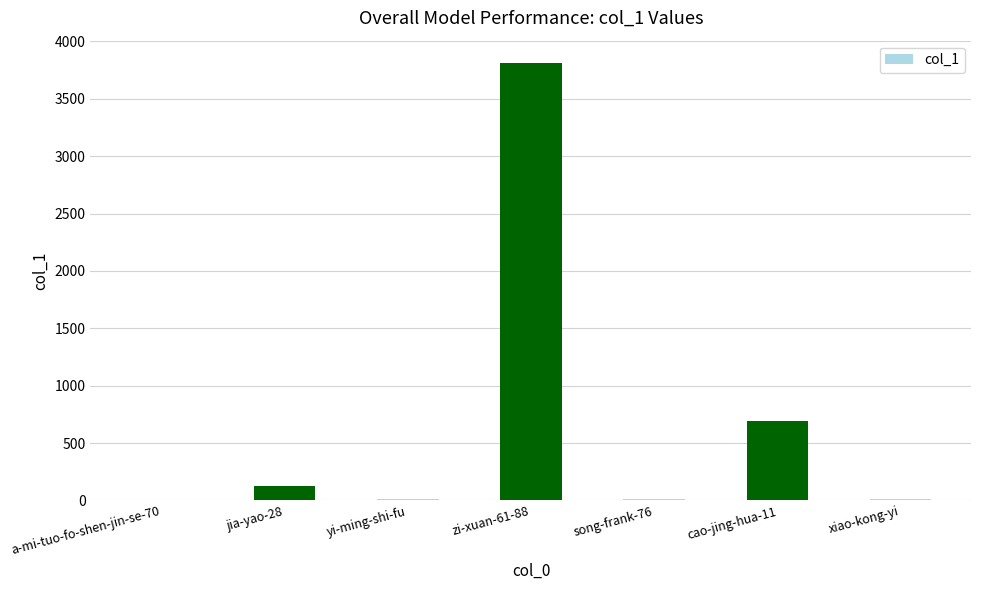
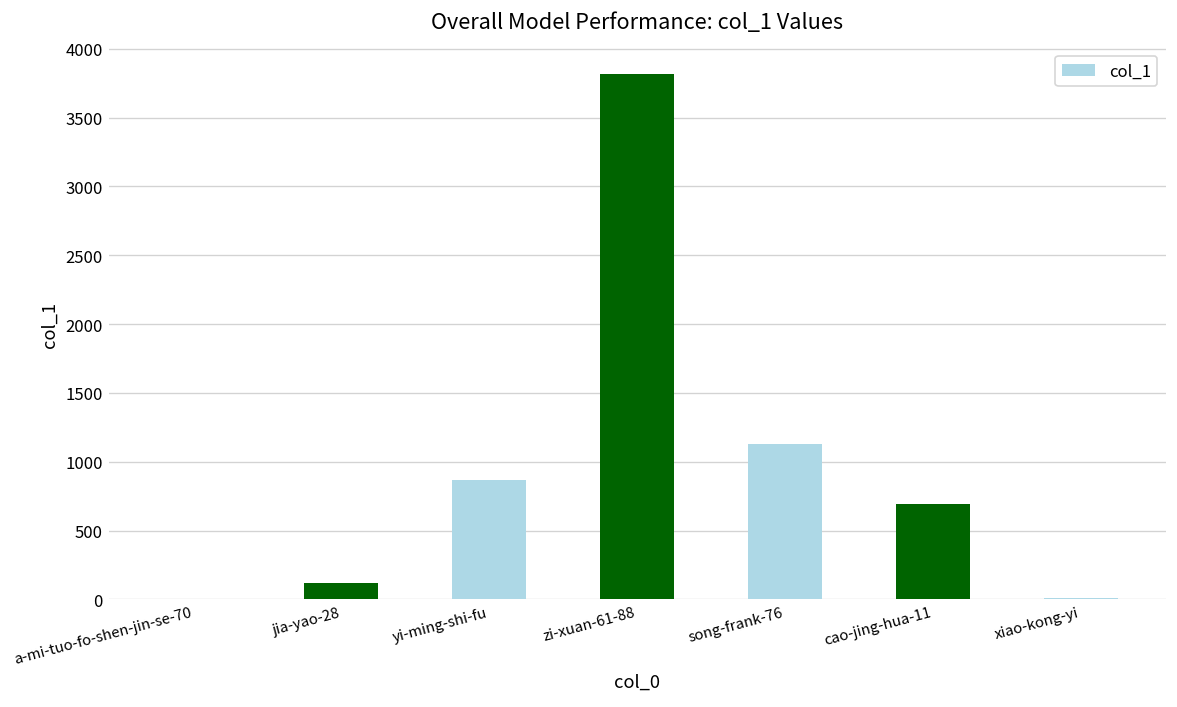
  {
    "a-mi-tuo-fo-shen-jin-se-70": 0,
    "jia-yao-28": 120,
-   "yi-ming-shi-fu": 10,
+   "yi-ming-shi-fu": 870,
    "zi-xuan-61-88": 3820,
-   "song-frank-76": 10,
+   "song-frank-76": 1130,
    "cao-jing-hua-11": 700
  }
